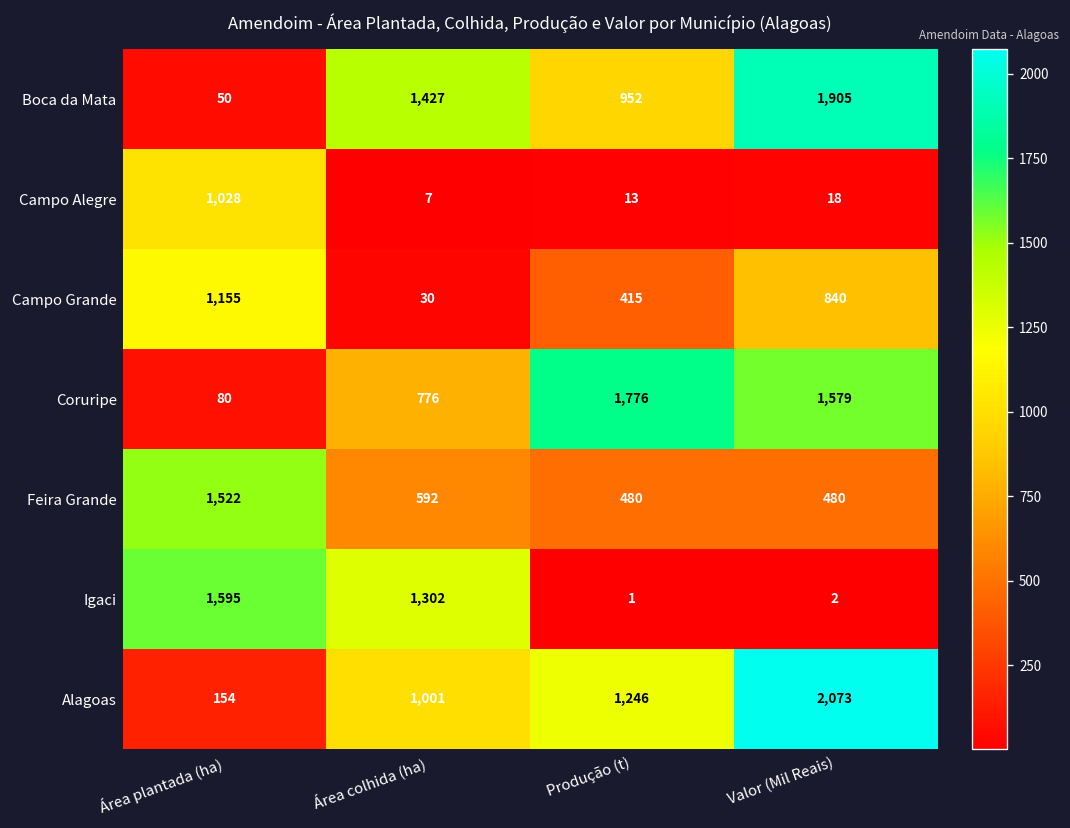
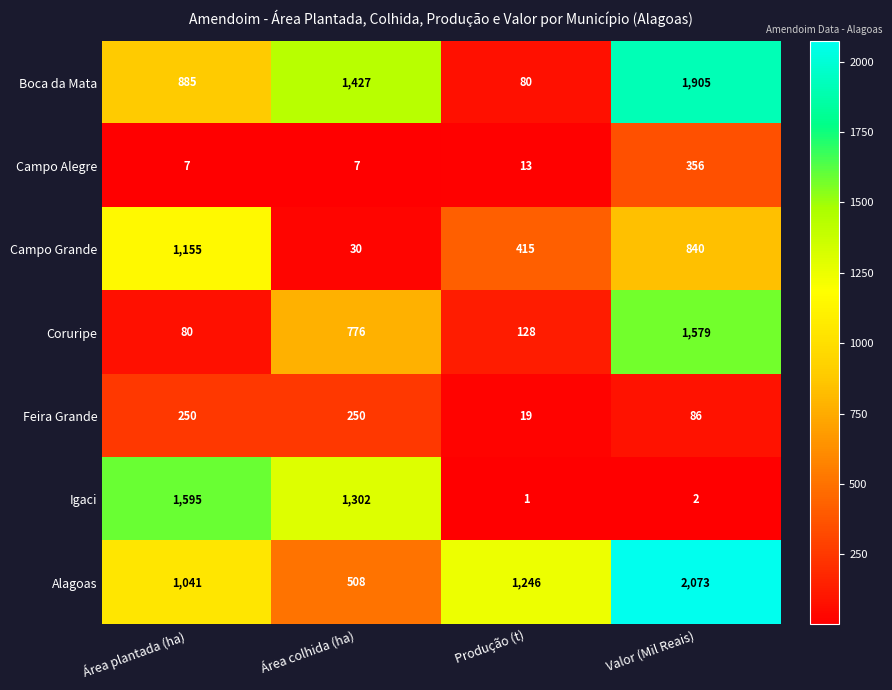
  {
    "Boca da Mata": {
-     "Área plantada (ha)": "50",
+     "Área plantada (ha)": "885",
      "Área colhida (ha)": "1,427",
-     "Produção (t)": "952",
+     "Produção (t)": "80",
      "Valor (Mil Reais)": "1,905"
    },
    "Campo Alegre": {
-     "Área plantada (ha)": "1,028",
+     "Área plantada (ha)": "7",
      "Área colhida (ha)": "7",
      "Produção (t)": "13",
-     "Valor (Mil Reais)": "18"
+     "Valor (Mil Reais)": "356"
    },
    "Campo Grande": {
      "Área plantada (ha)": "1,155",
      "Área colhida (ha)": "30",
      "Produção (t)": "415",
      "Valor (Mil Reais)": "840"
    },
    "Coruripe": {
      "Área plantada (ha)": "80",
      "Área colhida (ha)": "776",
-     "Produção (t)": "1,776",
+     "Produção (t)": "128",
      "Valor (Mil Reais)": "1,579"
    },
    "Feira Grande": {
-     "Área plantada (ha)": "1,522",
-     "Área colhida (ha)": "592",
-     "Produção (t)": "480",
-     "Valor (Mil Reais)": "480"
+     "Área plantada (ha)": "250",
+     "Área colhida (ha)": "250",
+     "Produção (t)": "19",
+     "Valor (Mil Reais)": "86"
    },
    "Igaci": {
      "Área plantada (ha)": "1,595",
      "Área colhida (ha)": "1,302",
      "Produção (t)": "1",
      "Valor (Mil Reais)": "2"
    },
    "Alagoas": {
-     "Área plantada (ha)": "154",
-     "Área colhida (ha)": "1,001",
+     "Área plantada (ha)": "1,041",
+     "Área colhida (ha)": "508",
      "Produção (t)": "1,246",
      "Valor (Mil Reais)": "2,073"
    }
  }
